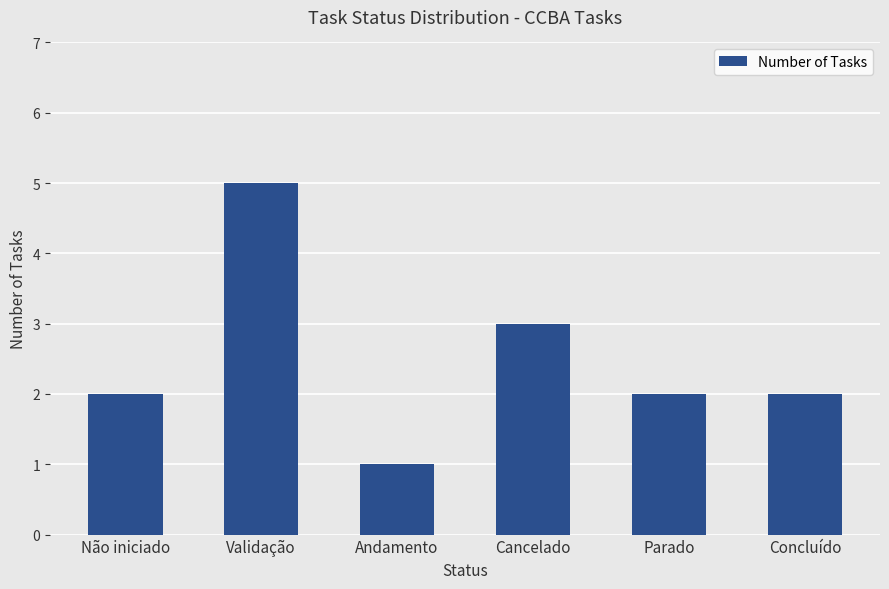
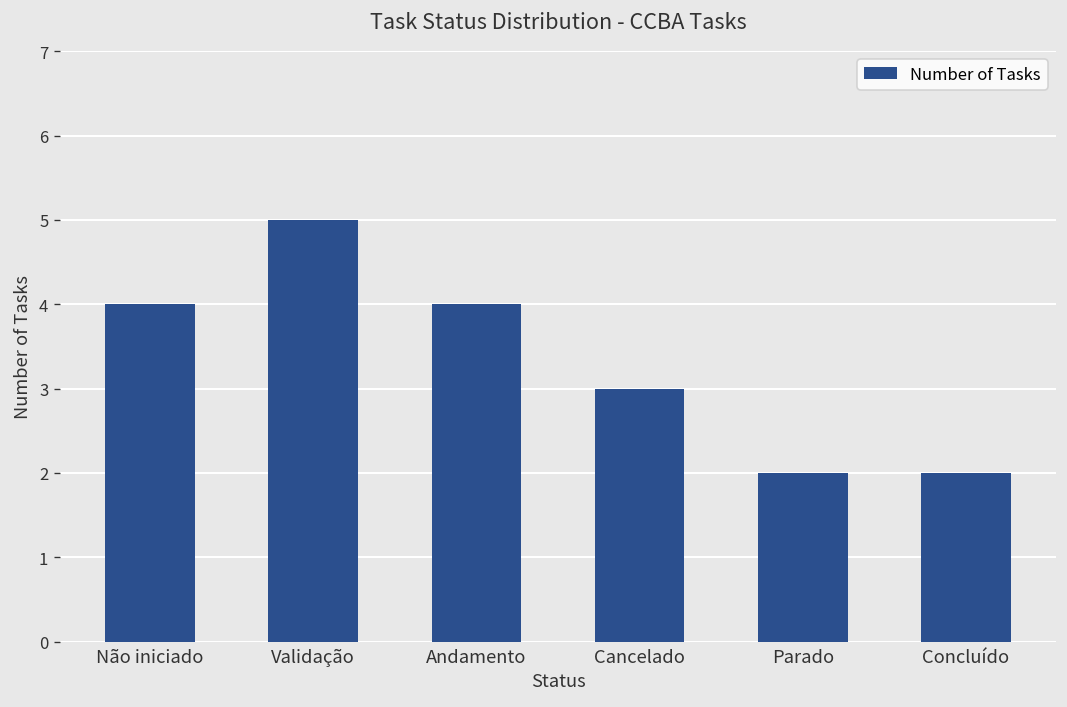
  {
-   "Não iniciado": 2,
+   "Não iniciado": 4,
    "Validação": 5,
-   "Andamento": 1,
+   "Andamento": 4,
    "Cancelado": 3,
    "Parado": 2,
    "Concluído": 2
  }
